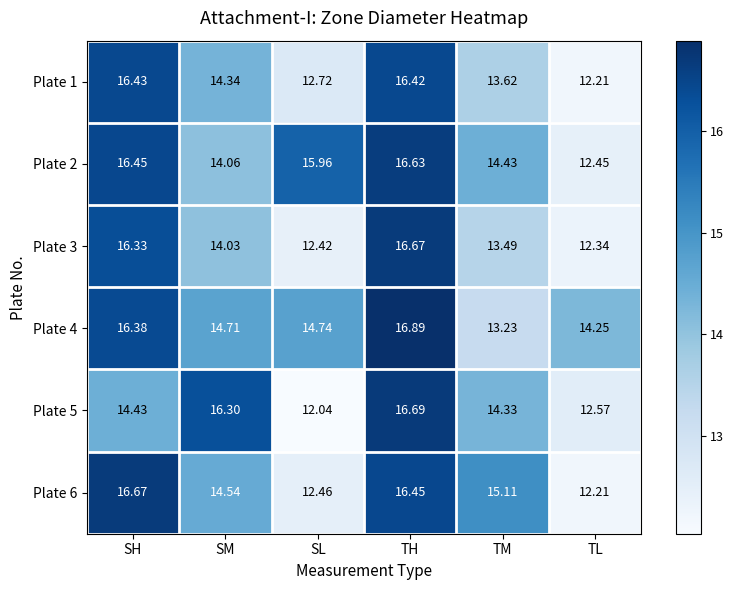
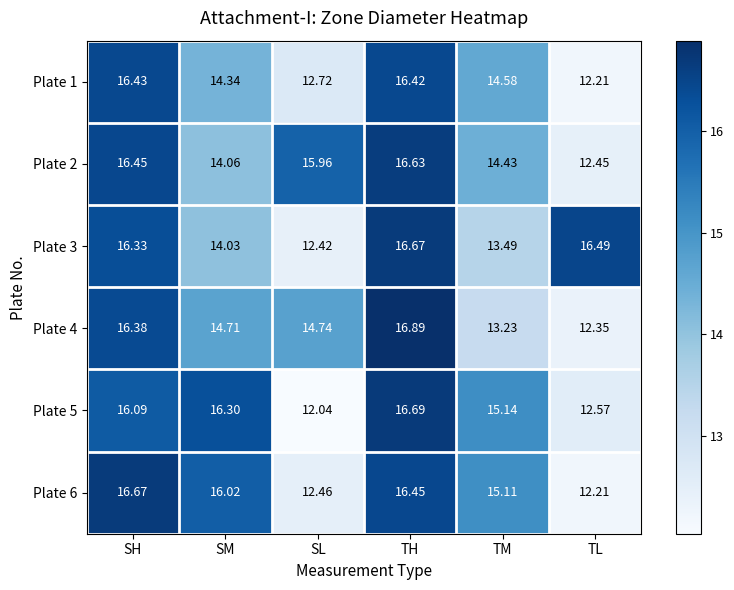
  {
    "Plate 1": {
      "SH": 16.43,
      "SM": 14.34,
      "SL": 12.72,
      "TH": 16.42,
-     "TM": 13.62,
+     "TM": 14.58,
      "TL": 12.21
    },
    "Plate 2": {
      "SH": 16.45,
      "SM": 14.06,
      "SL": 15.96,
      "TH": 16.63,
      "TM": 14.43,
      "TL": 12.45
    },
    "Plate 3": {
      "SH": 16.33,
      "SM": 14.03,
      "SL": 12.42,
      "TH": 16.67,
      "TM": 13.49,
-     "TL": 12.34
+     "TL": 16.49
    },
    "Plate 4": {
      "SH": 16.38,
      "SM": 14.71,
      "SL": 14.74,
      "TH": 16.89,
      "TM": 13.23,
-     "TL": 14.25
+     "TL": 12.35
    },
    "Plate 5": {
-     "SH": 14.43,
+     "SH": 16.09,
      "SM": 16.30,
      "SL": 12.04,
      "TH": 16.69,
-     "TM": 14.33,
+     "TM": 15.14,
      "TL": 12.57
    },
    "Plate 6": {
      "SH": 16.67,
-     "SM": 14.54,
+     "SM": 16.02,
      "SL": 12.46,
      "TH": 16.45,
      "TM": 15.11,
      "TL": 12.21
    }
  }
